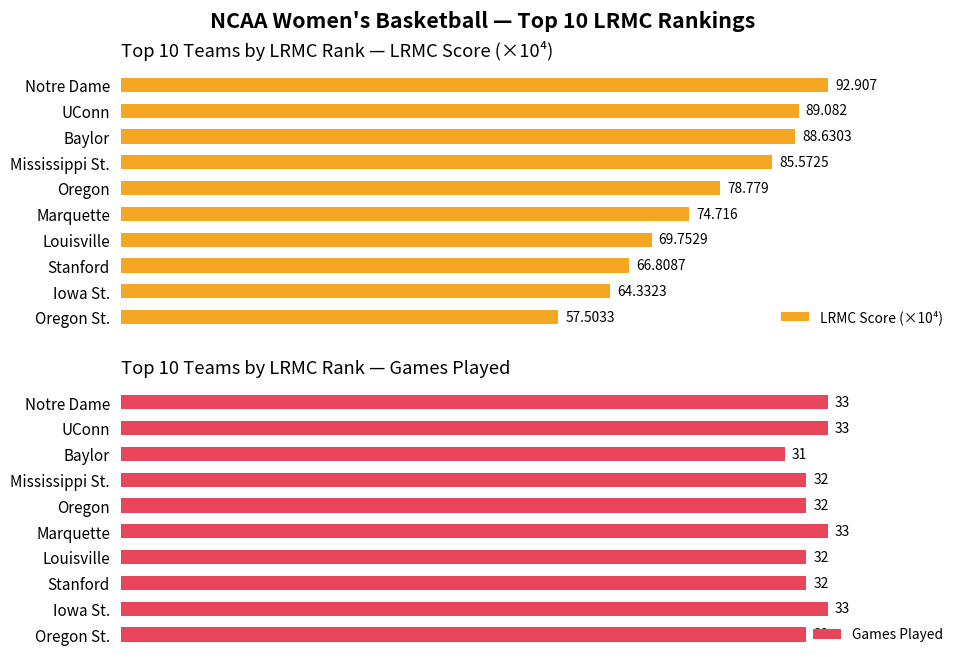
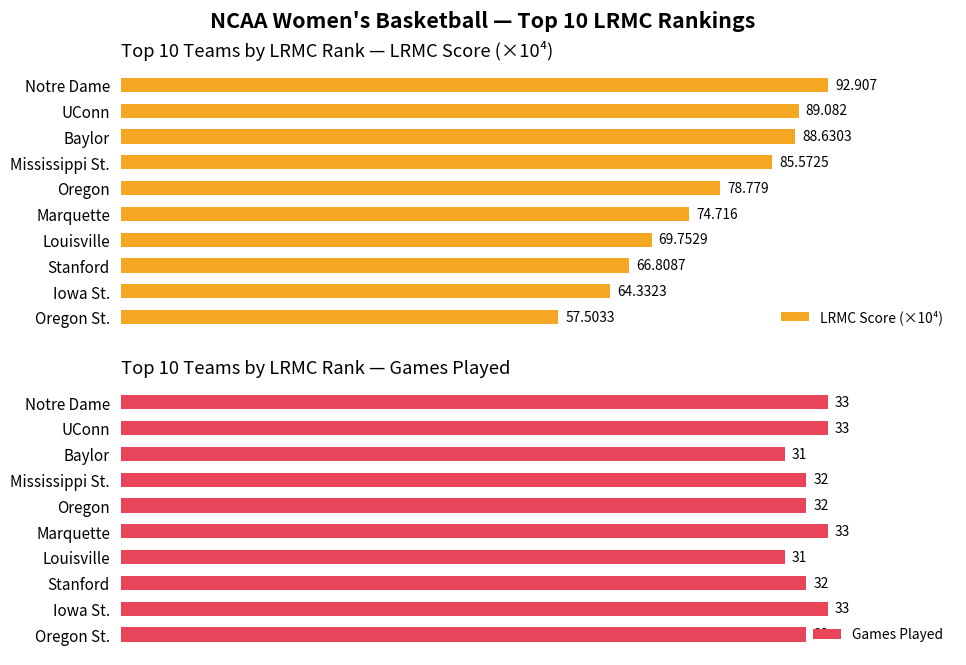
  {
    "Top 10 Teams by LRMC Rank — LRMC Score (×10⁴)": {
      "Notre Dame": 92.907,
      "UConn": 89.082,
      "Baylor": 88.6303,
      "Mississippi St.": 85.5725,
      "Oregon": 78.779,
      "Marquette": 74.716,
      "Louisville": 69.7529,
      "Stanford": 66.8087,
      "Iowa St.": 64.3323,
      "Oregon St.": 57.5033
    },
    "Top 10 Teams by LRMC Rank — Games Played": {
      "Notre Dame": 33,
      "UConn": 33,
      "Baylor": 31,
      "Mississippi St.": 32,
      "Oregon": 32,
      "Marquette": 33,
-     "Louisville": 32,
+     "Louisville": 31,
      "Stanford": 32,
      "Iowa St.": 33,
      "Oregon St.": 32
    }
  }
